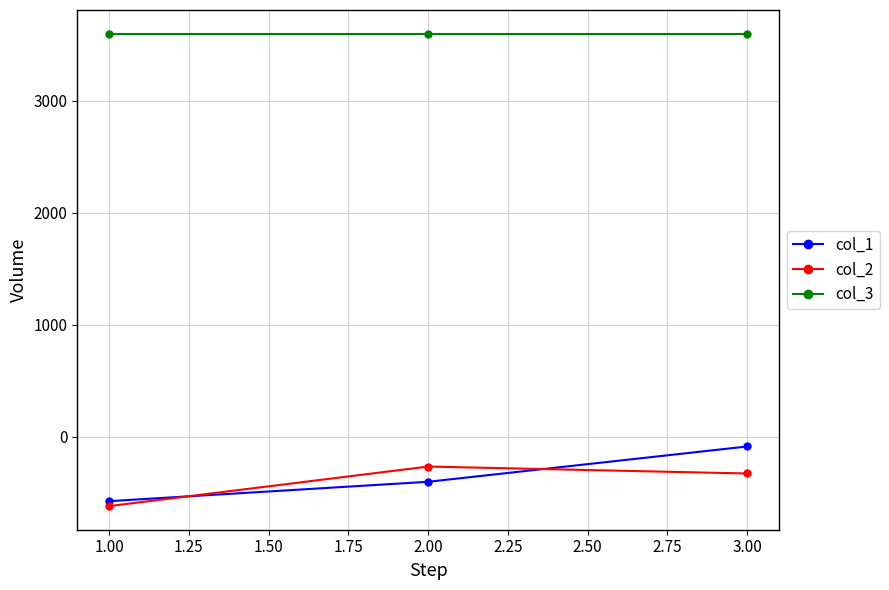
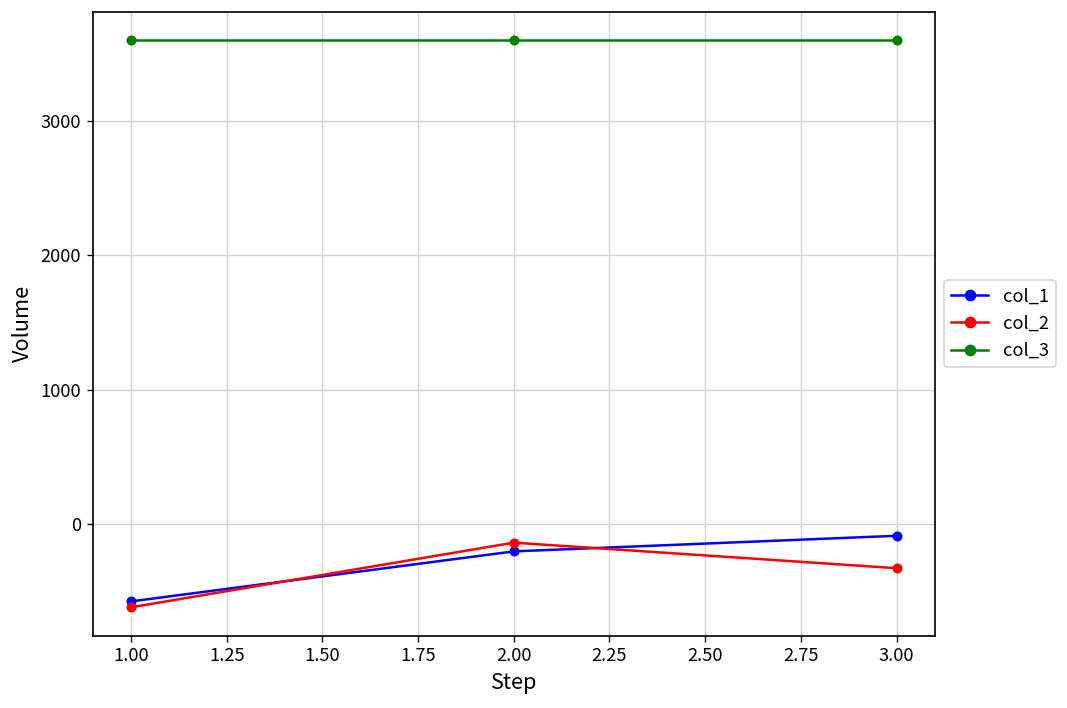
  {
    "col_1": {
      "1.00": -570,
-     "2.00": -400,
+     "2.00": -200,
      "3.00": -90
    },
    "col_2": {
      "1.00": -620,
-     "2.00": -260,
+     "2.00": -140,
      "3.00": -330
    },
    "col_3": {
      "1.00": 3600,
      "2.00": 3600,
      "3.00": 3600
    }
  }
